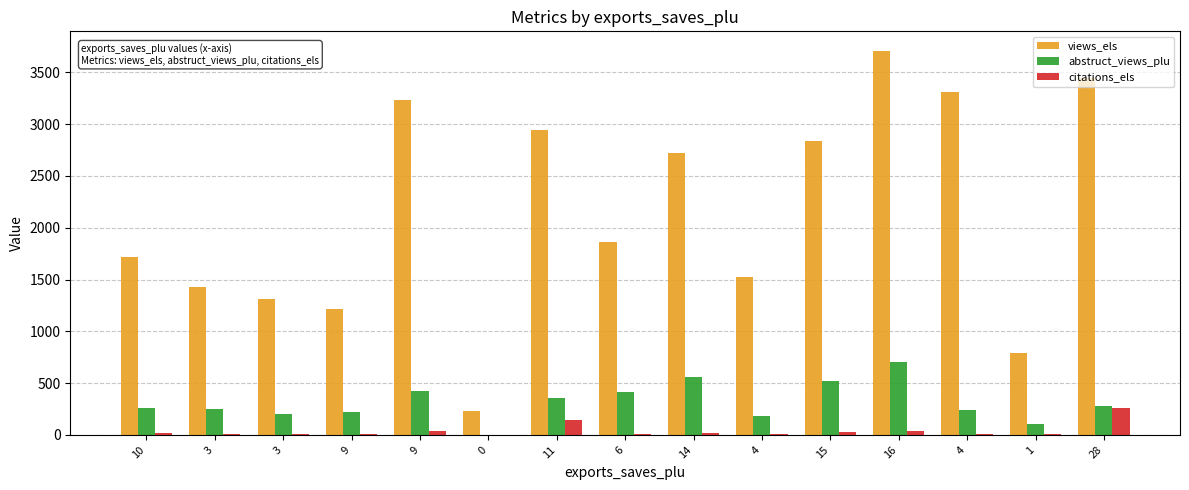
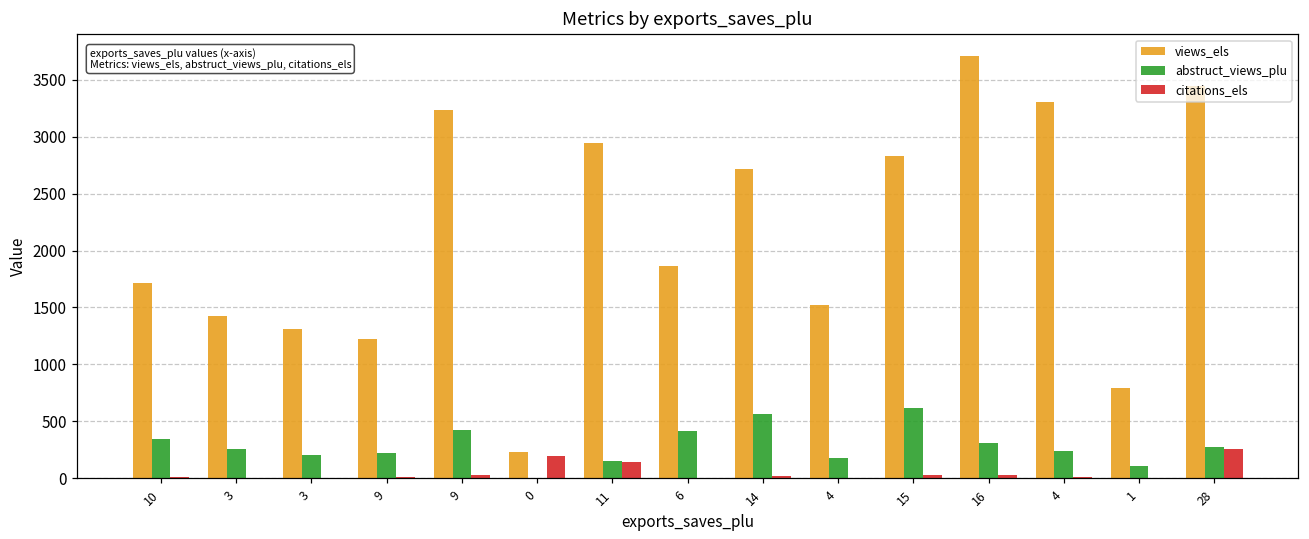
  {
    "views_els": {
      "10": 1710,
      "0": 230,
      "11": 2950,
      "6": 1870,
      "14": 2720,
      "15": 2830,
      "16": 3710,
      "1": 790
    },
    "abstruct_views_plu": {
-     "10": 260,
+     "10": 340,
      "0": 0,
-     "11": 360,
+     "11": 150,
      "6": 410,
      "14": 560,
-     "15": 520,
-     "16": 700,
+     "15": 620,
+     "16": 310,
      "1": 110,
      "28": 280
    },
    "citations_els": {
-     "0": 0,
+     "0": 200,
      "11": 150,
      "15": 30,
      "16": 30,
      "28": 260
    }
  }
